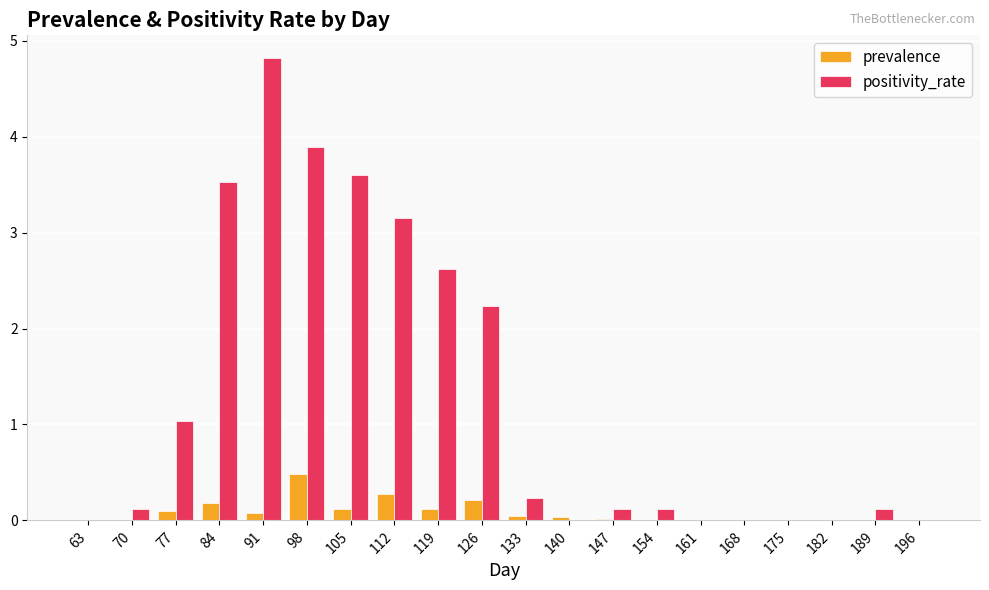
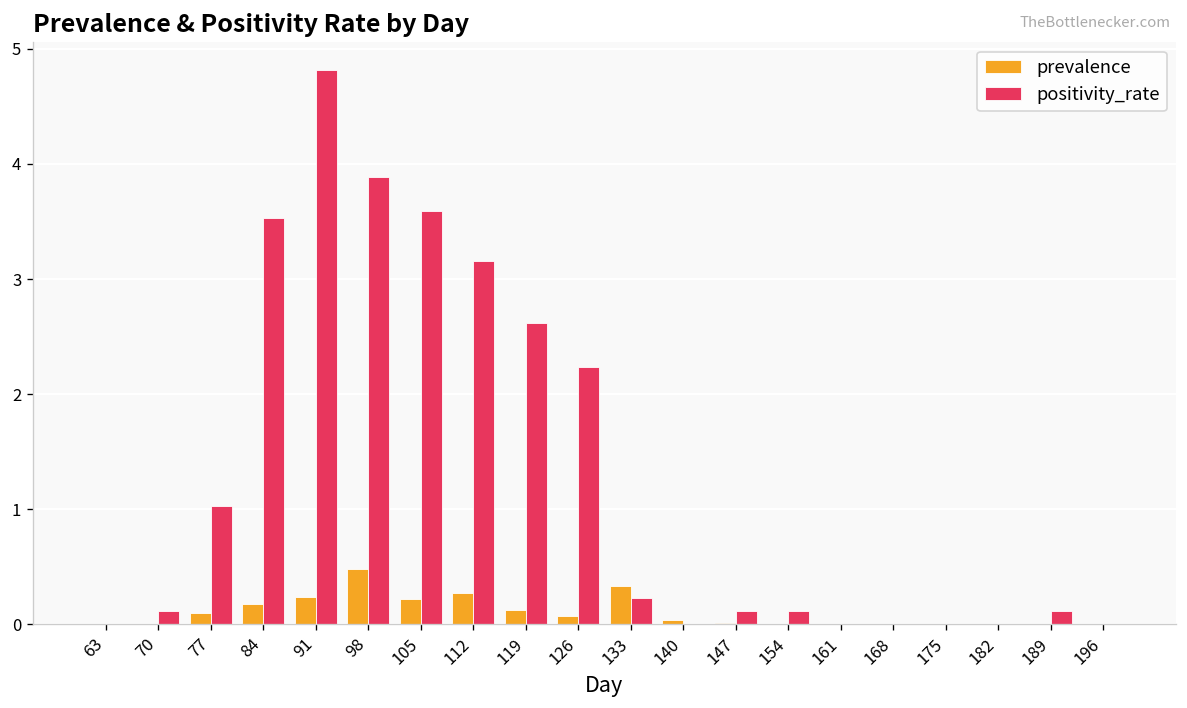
  {
    "prevalence": {
      "77": 0.1,
      "84": 0.2,
-     "91": 0.1,
+     "91": 0.2,
      "98": 0.5,
-     "105": 0.1,
+     "105": 0.2,
      "112": 0.3,
      "119": 0.1,
-     "126": 0.2,
-     "133": 0.0,
+     "126": 0.1,
+     "133": 0.3,
      "140": 0.0,
      "196": 0.0
    },
    "positivity_rate": {
      "63": 0.0,
      "70": 0.1,
      "77": 1.0,
      "84": 3.5,
      "91": 4.8,
      "98": 3.9,
      "105": 3.6,
      "112": 3.2,
      "119": 2.6,
      "126": 2.2,
      "133": 0.2,
      "140": 0.0,
      "147": 0.1,
      "154": 0.1,
      "161": 0.0,
      "168": 0.0,
      "175": 0.0,
      "182": 0.0,
      "189": 0.1,
      "196": 0.0
    }
  }
